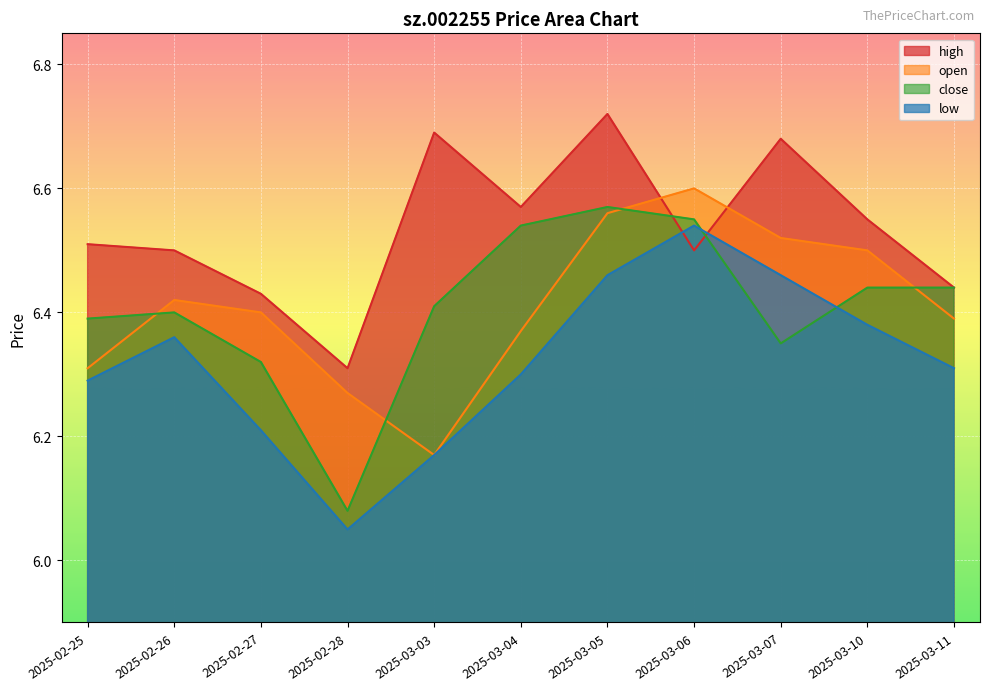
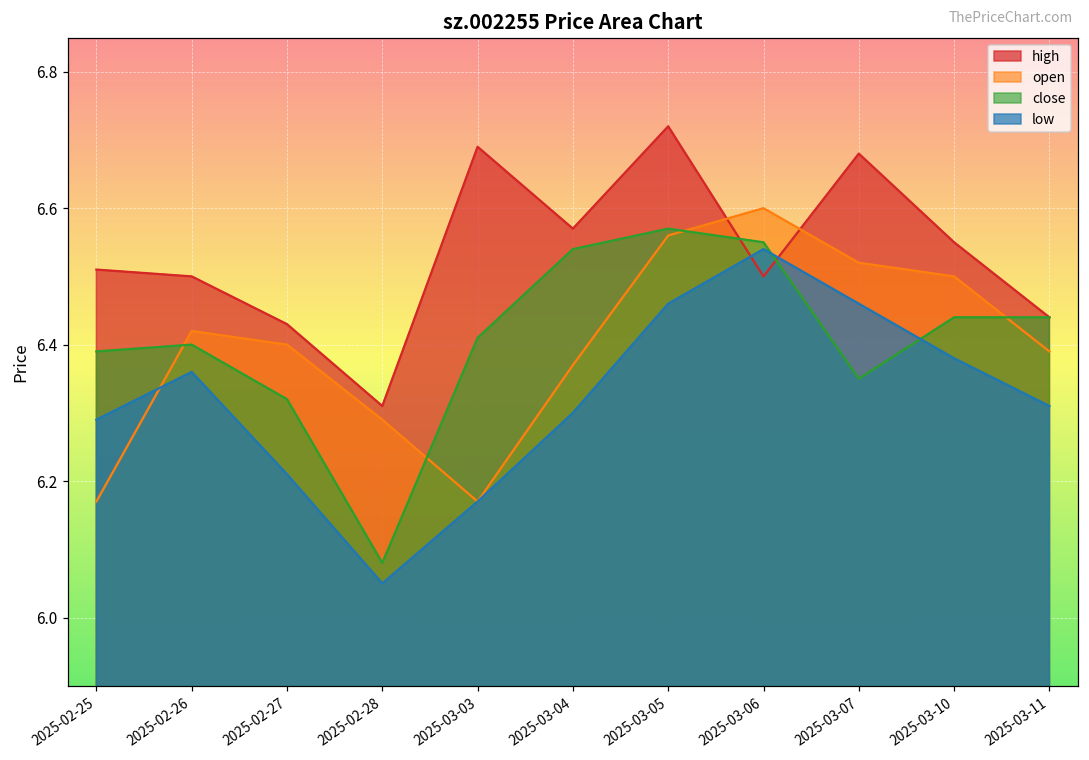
  {
    "high": {
      "2025-02-25": 6.51,
      "2025-02-26": 6.50,
      "2025-02-27": 6.43,
      "2025-02-28": 6.31,
      "2025-03-03": 6.69,
      "2025-03-04": 6.57,
      "2025-03-05": 6.72,
      "2025-03-06": 6.50,
      "2025-03-07": 6.68,
      "2025-03-10": 6.55
    },
    "open": {
-     "2025-02-25": 6.31,
+     "2025-02-25": 6.17,
      "2025-02-26": 6.42,
      "2025-02-27": 6.40,
-     "2025-02-28": 6.27,
+     "2025-02-28": 6.29,
      "2025-03-04": 6.37,
      "2025-03-05": 6.56,
      "2025-03-06": 6.60,
      "2025-03-07": 6.52,
      "2025-03-10": 6.50,
      "2025-03-11": 6.39
    },
    "close": {
      "2025-02-25": 6.39,
      "2025-02-26": 6.40,
      "2025-02-27": 6.32,
      "2025-02-28": 6.08,
      "2025-03-03": 6.41,
      "2025-03-04": 6.54,
      "2025-03-05": 6.57,
      "2025-03-06": 6.55,
      "2025-03-07": 6.35,
      "2025-03-10": 6.44
    },
    "low": {
      "2025-02-25": 6.29,
      "2025-02-26": 6.36,
      "2025-02-27": 6.21,
      "2025-02-28": 6.05,
      "2025-03-04": 6.30,
      "2025-03-05": 6.46,
      "2025-03-06": 6.54,
      "2025-03-07": 6.46,
      "2025-03-10": 6.38,
      "2025-03-11": 6.31
    }
  }
